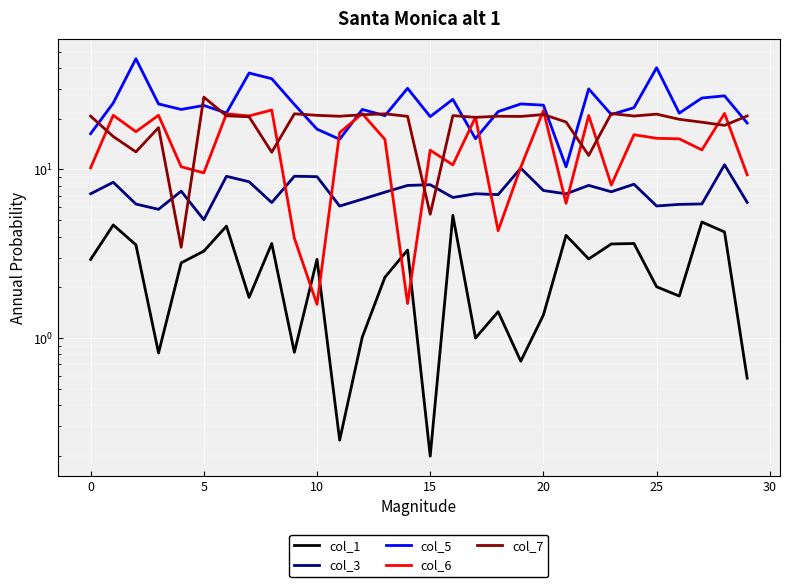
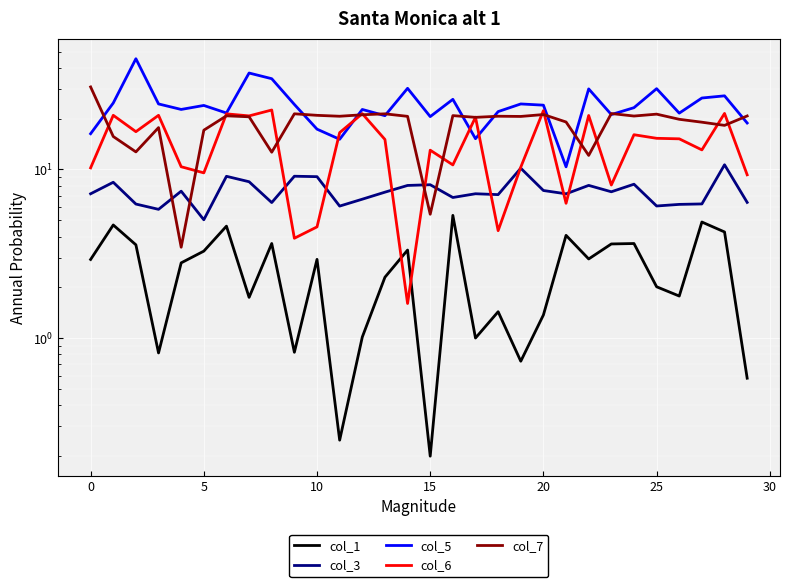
  {
    "col_1": {
      "0": 2.9,
      "5": 3.3,
      "10": 2.9,
      "15": 0.2,
      "20": 1.4,
      "25": 2.0
    },
    "col_3": {
      "0": 7.2,
      "5": 5.0,
      "10": 9,
      "15": 8,
      "20": 8,
      "25": 6.1
    },
    "col_5": {
      "0": 16,
      "5": 24,
      "10": 17,
      "15": 21,
      "20": 24,
-     "25": 40
+     "25": 30
    },
    "col_6": {
      "0": 10,
      "5": 10,
-     "10": 1.6,
+     "10": 4.6,
      "15": 13,
      "20": 22,
      "25": 15
    },
    "col_7": {
-     "0": 21,
-     "5": 27,
+     "0": 31,
+     "5": 17,
      "10": 21,
      "15": 5.4,
      "20": 21,
      "25": 21
    }
  }
